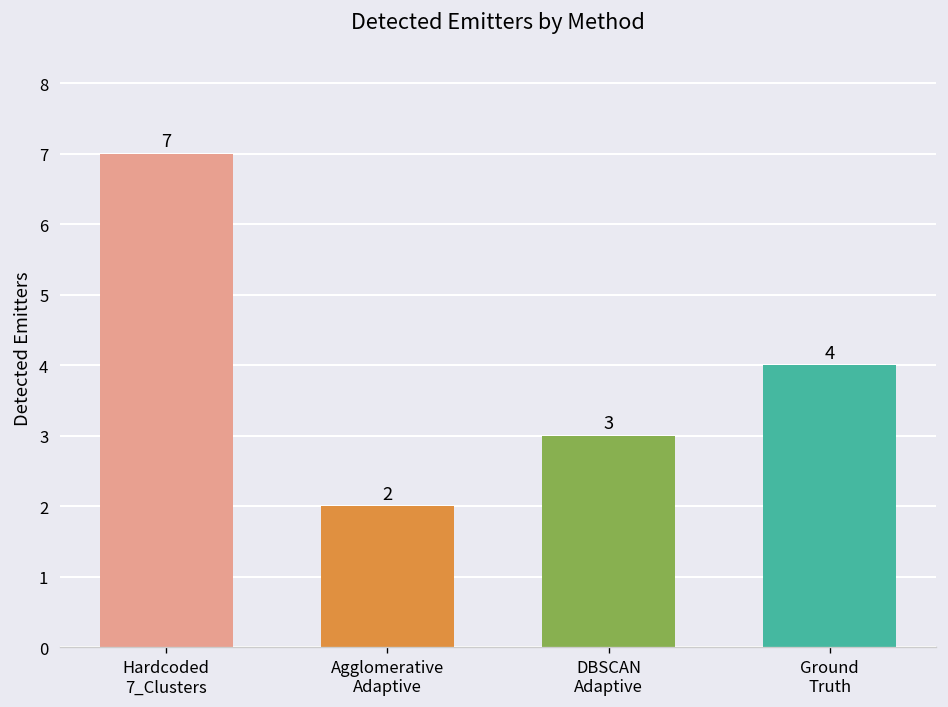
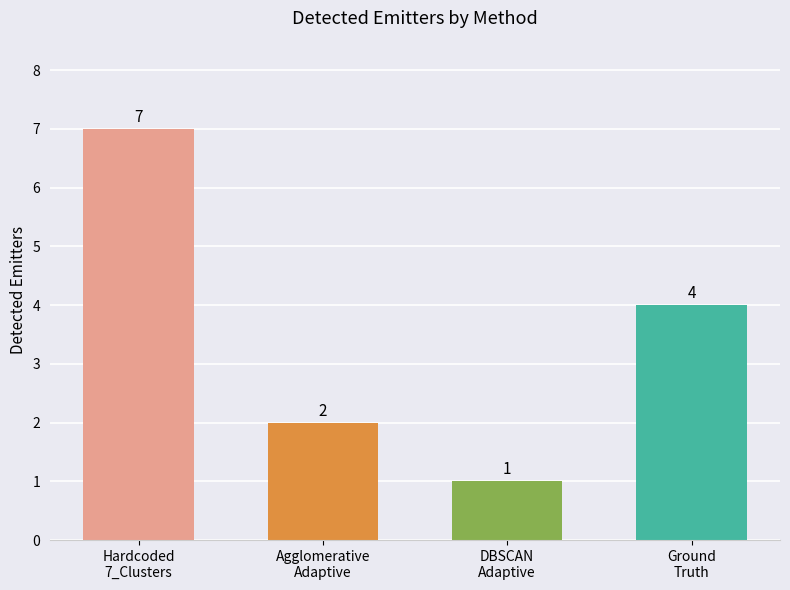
  {
    "Hardcoded 7_Clusters": 7,
    "Agglomerative Adaptive": 2,
-   "DBSCAN Adaptive": 3,
+   "DBSCAN Adaptive": 1,
    "Ground Truth": 4
  }
